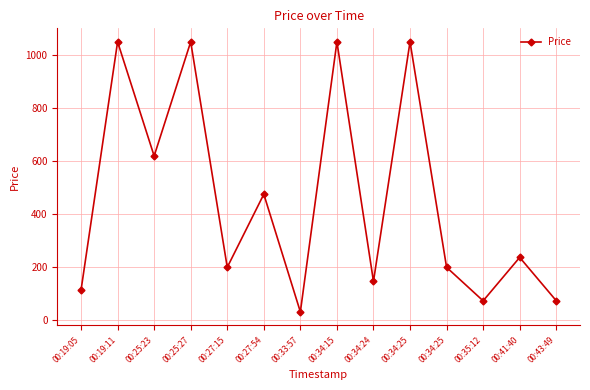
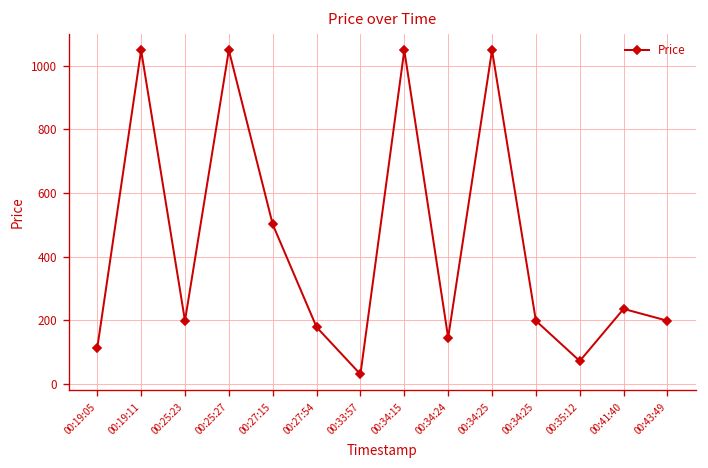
  {
    "00:19:05": 110,
    "00:19:11": 1050,
-   "00:25:23": 620,
+   "00:25:23": 200,
    "00:25:27": 1050,
-   "00:27:15": 200,
-   "00:27:54": 470,
+   "00:27:15": 500,
+   "00:27:54": 180,
    "00:33:57": 30,
    "00:34:15": 1050,
    "00:34:24": 150,
    "00:35:12": 70,
    "00:41:40": 240,
-   "00:43:49": 70
+   "00:43:49": 200
  }
